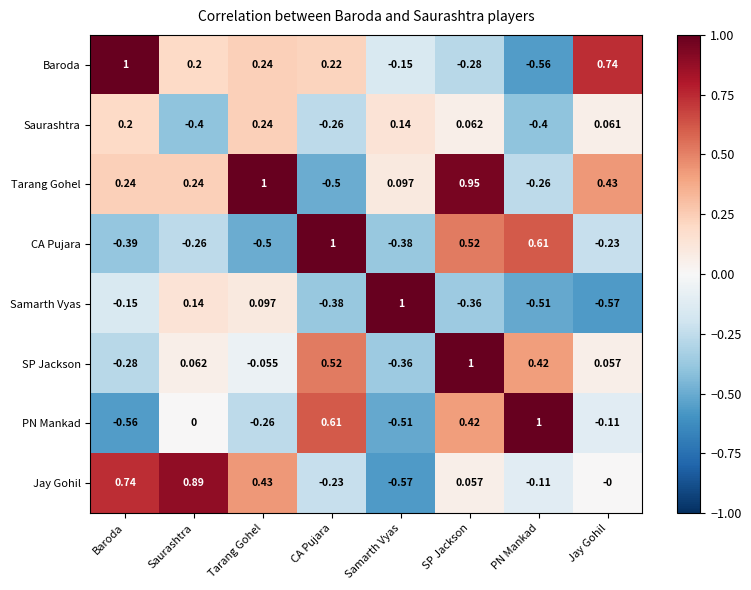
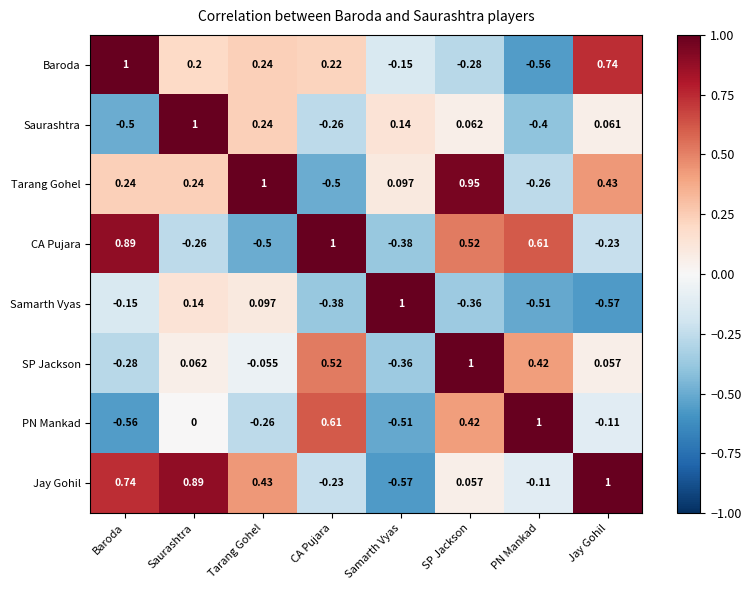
  {
    "Baroda": {
      "Baroda": 1,
      "Saurashtra": 0.2,
      "Tarang Gohel": 0.24,
      "CA Pujara": 0.22,
      "Samarth Vyas": -0.15,
      "SP Jackson": -0.28,
      "PN Mankad": -0.56,
      "Jay Gohil": 0.74
    },
    "Saurashtra": {
-     "Baroda": 0.2,
-     "Saurashtra": -0.4,
+     "Baroda": -0.5,
+     "Saurashtra": 1,
      "Tarang Gohel": 0.24,
      "CA Pujara": -0.26,
      "Samarth Vyas": 0.14,
      "SP Jackson": 0.062,
      "PN Mankad": -0.4,
      "Jay Gohil": 0.061
    },
    "Tarang Gohel": {
      "Baroda": 0.24,
      "Saurashtra": 0.24,
      "Tarang Gohel": 1,
      "CA Pujara": -0.5,
      "Samarth Vyas": 0.097,
      "SP Jackson": 0.95,
      "PN Mankad": -0.26,
      "Jay Gohil": 0.43
    },
    "CA Pujara": {
-     "Baroda": -0.39,
+     "Baroda": 0.89,
      "Saurashtra": -0.26,
      "Tarang Gohel": -0.5,
      "CA Pujara": 1,
      "Samarth Vyas": -0.38,
      "SP Jackson": 0.52,
      "PN Mankad": 0.61,
      "Jay Gohil": -0.23
    },
    "Samarth Vyas": {
      "Baroda": -0.15,
      "Saurashtra": 0.14,
      "Tarang Gohel": 0.097,
      "CA Pujara": -0.38,
      "Samarth Vyas": 1,
      "SP Jackson": -0.36,
      "PN Mankad": -0.51,
      "Jay Gohil": -0.57
    },
    "SP Jackson": {
      "Baroda": -0.28,
      "Saurashtra": 0.062,
      "Tarang Gohel": -0.055,
      "CA Pujara": 0.52,
      "Samarth Vyas": -0.36,
      "SP Jackson": 1,
      "PN Mankad": 0.42,
      "Jay Gohil": 0.057
    },
    "PN Mankad": {
      "Baroda": -0.56,
      "Saurashtra": 0,
      "Tarang Gohel": -0.26,
      "CA Pujara": 0.61,
      "Samarth Vyas": -0.51,
      "SP Jackson": 0.42,
      "PN Mankad": 1,
      "Jay Gohil": -0.11
    },
    "Jay Gohil": {
      "Baroda": 0.74,
      "Saurashtra": 0.89,
      "Tarang Gohel": 0.43,
      "CA Pujara": -0.23,
      "Samarth Vyas": -0.57,
      "SP Jackson": 0.057,
      "PN Mankad": -0.11,
-     "Jay Gohil": -0
+     "Jay Gohil": 1
    }
  }
